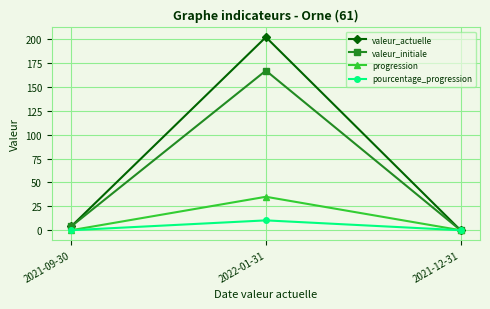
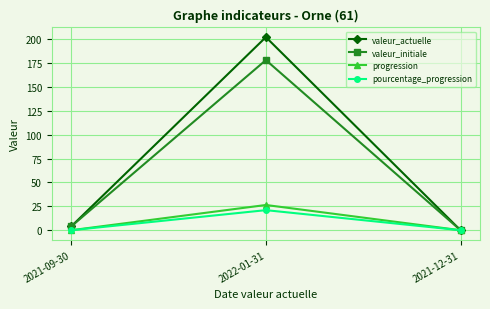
  {
    "valeur_actuelle": {
      "2022-01-31": 200
    },
    "valeur_initiale": {
-     "2022-01-31": 170
+     "2022-01-31": 180
    },
    "progression": {
-     "2022-01-31": 40
+     "2022-01-31": 30
    },
    "pourcentage_progression": {
-     "2022-01-31": 10
+     "2022-01-31": 20
    }
  }
